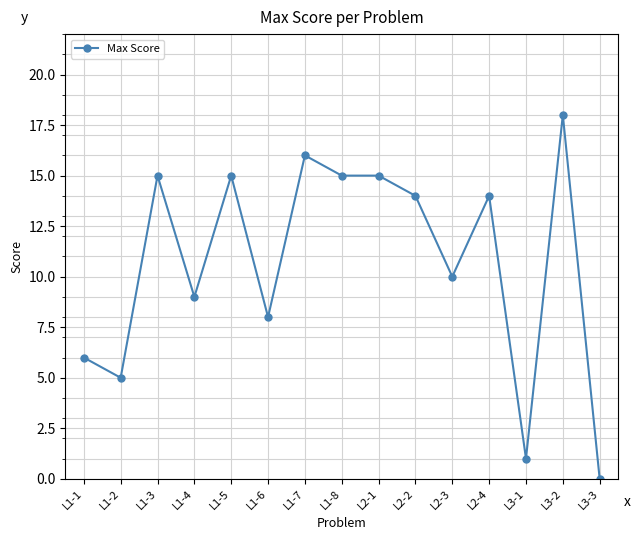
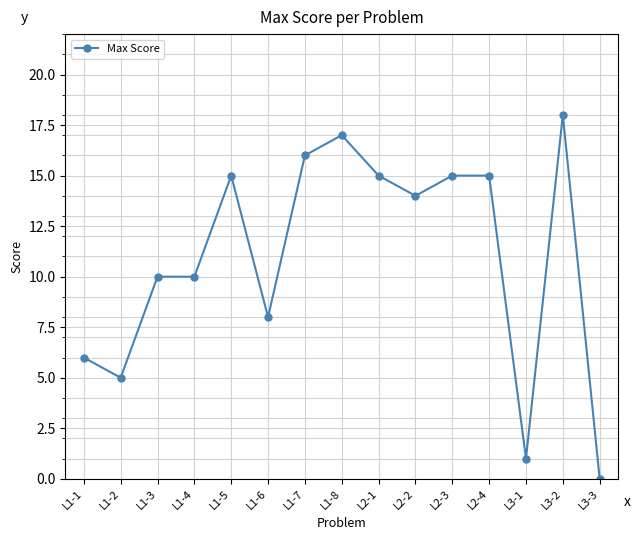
  {
    "L1-1": 6,
    "L1-2": 5,
-   "L1-3": 15,
-   "L1-4": 9,
+   "L1-3": 10,
+   "L1-4": 10,
    "L1-5": 15,
    "L1-6": 8,
    "L1-7": 16,
-   "L1-8": 15,
+   "L1-8": 17,
    "L2-1": 15,
    "L2-2": 14,
-   "L2-3": 10,
-   "L2-4": 14,
+   "L2-3": 15,
+   "L2-4": 15,
    "L3-1": 1,
    "L3-2": 18,
    "L3-3": 0
  }
